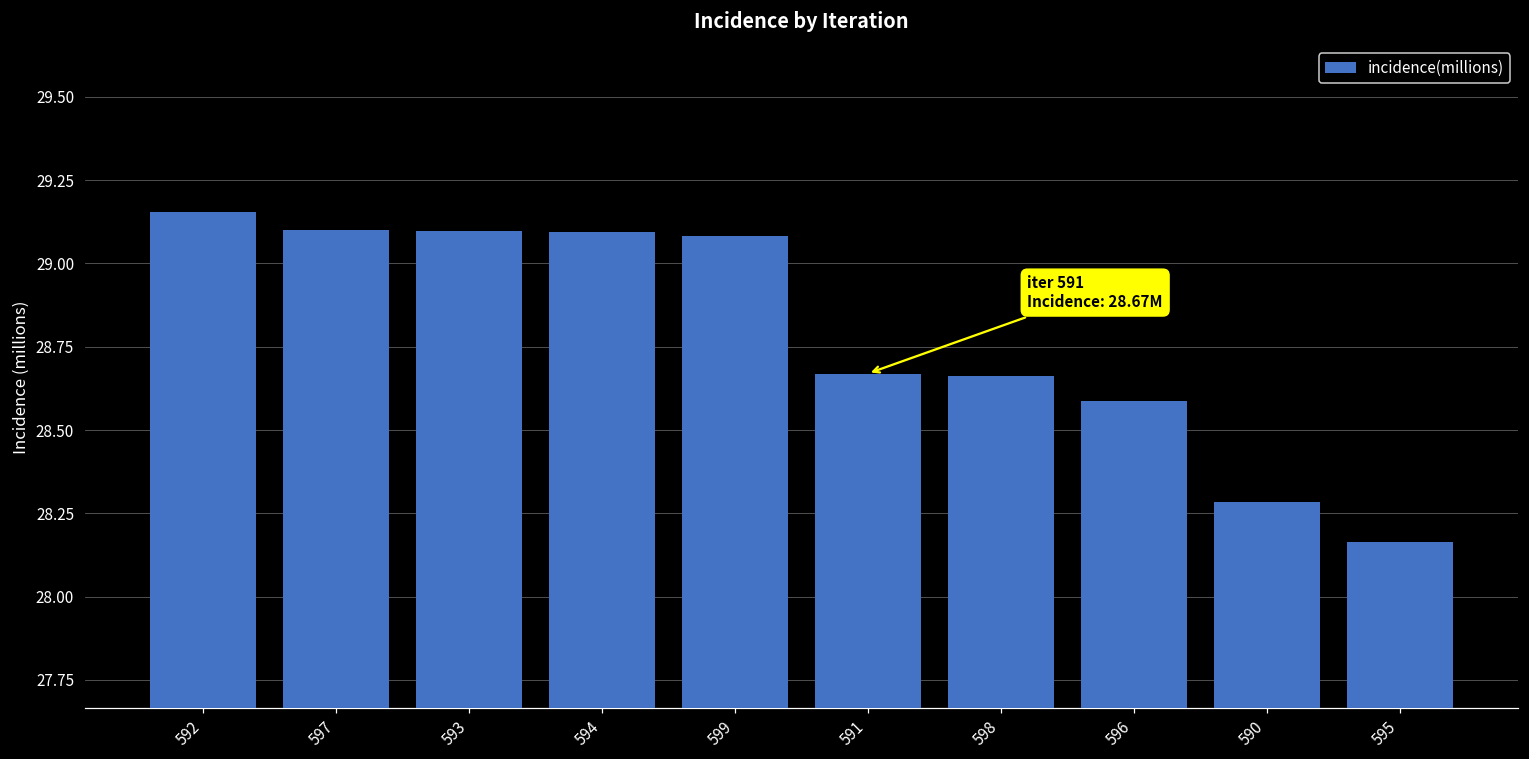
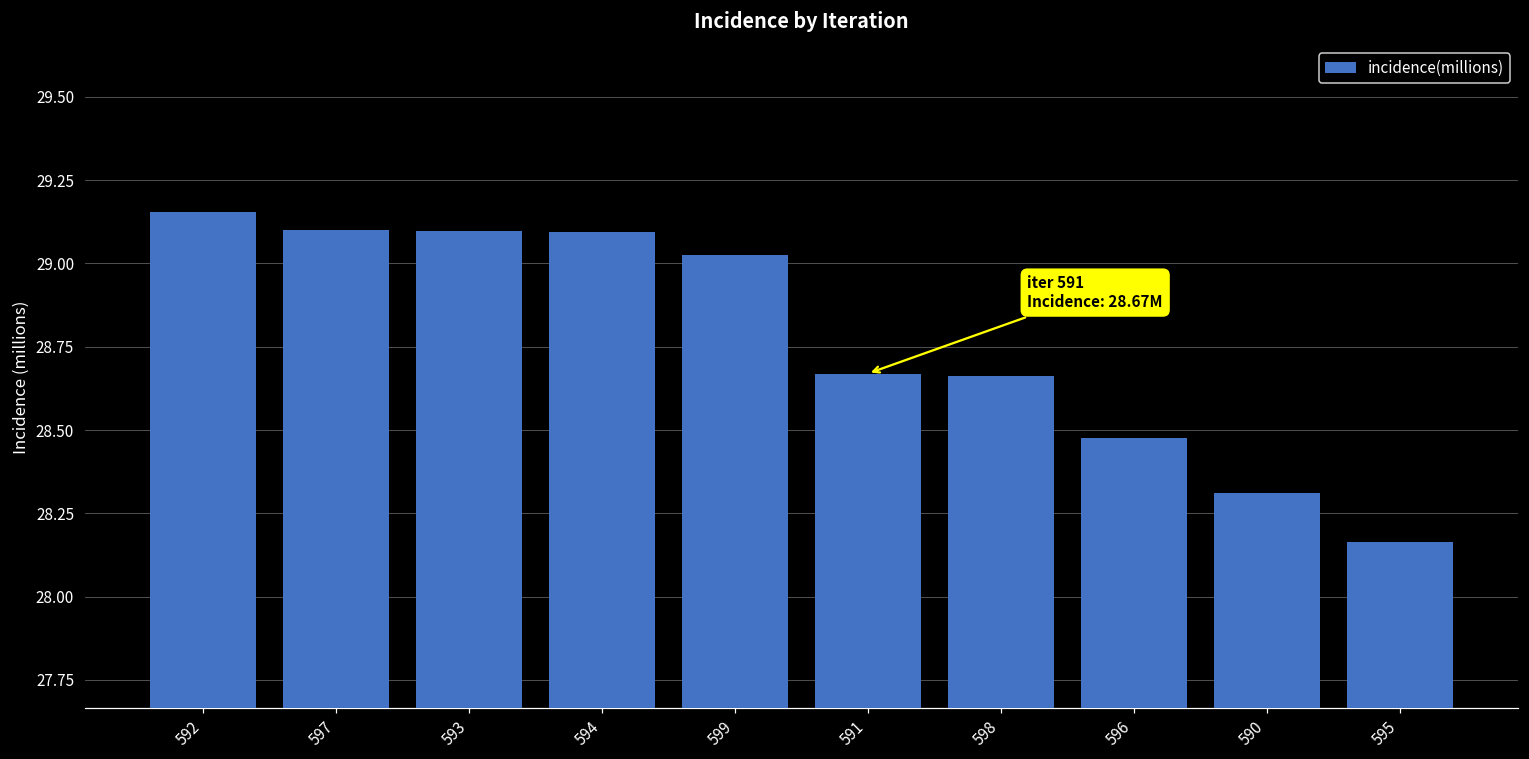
  {
    "592": 29.15,
    "597": 29.10,
    "593": 29.10,
    "594": 29.09,
-   "599": 29.08,
+   "599": 29.03,
    "591": 28.67,
    "598": 28.66,
-   "596": 28.59,
-   "590": 28.28,
+   "596": 28.48,
+   "590": 28.31,
    "595": 28.16
  }
